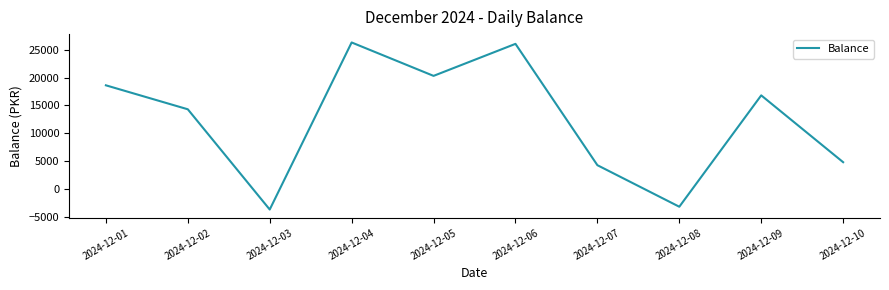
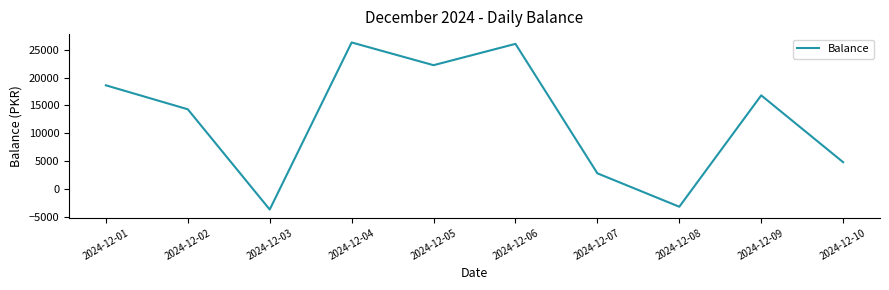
  {
    "2024-12-01": 19000,
    "2024-12-02": 14000,
    "2024-12-03": -4000,
    "2024-12-04": 26000,
-   "2024-12-05": 20000,
+   "2024-12-05": 22000,
    "2024-12-06": 26000,
-   "2024-12-07": 4000,
+   "2024-12-07": 3000,
    "2024-12-08": -3000,
    "2024-12-09": 17000,
    "2024-12-10": 5000
  }
